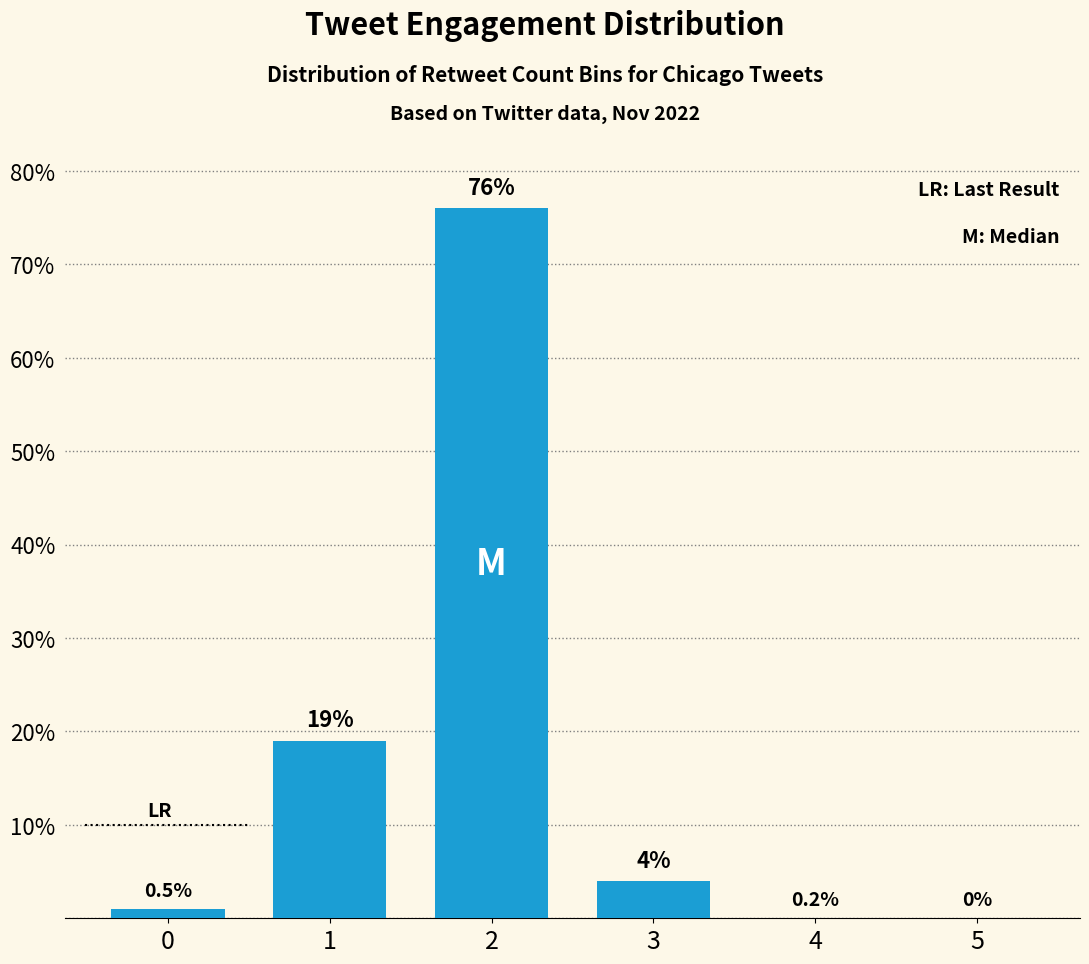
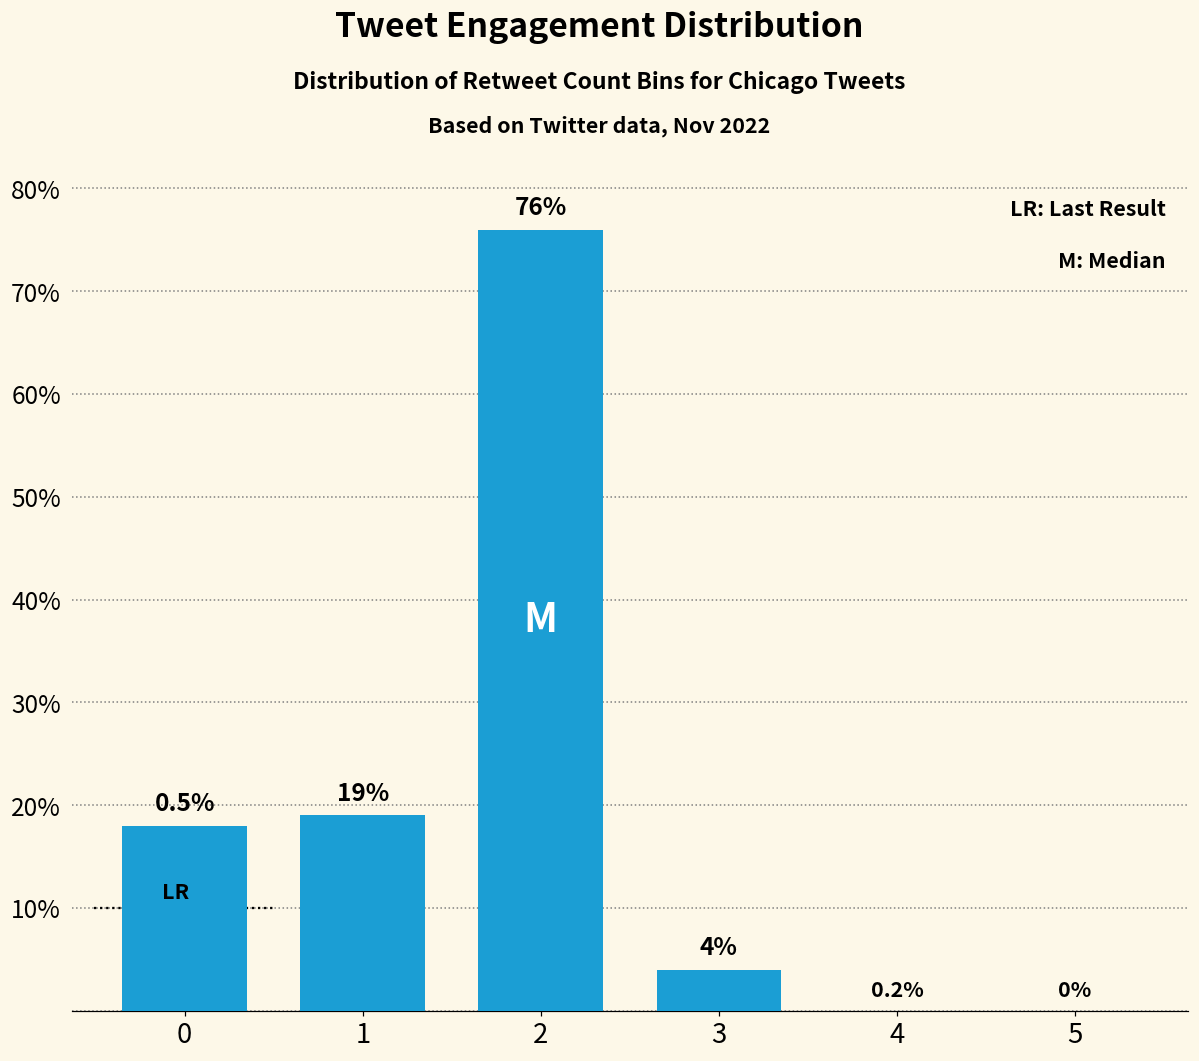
  {
-   "0": "1%"
+   "0": "18%"
  }
